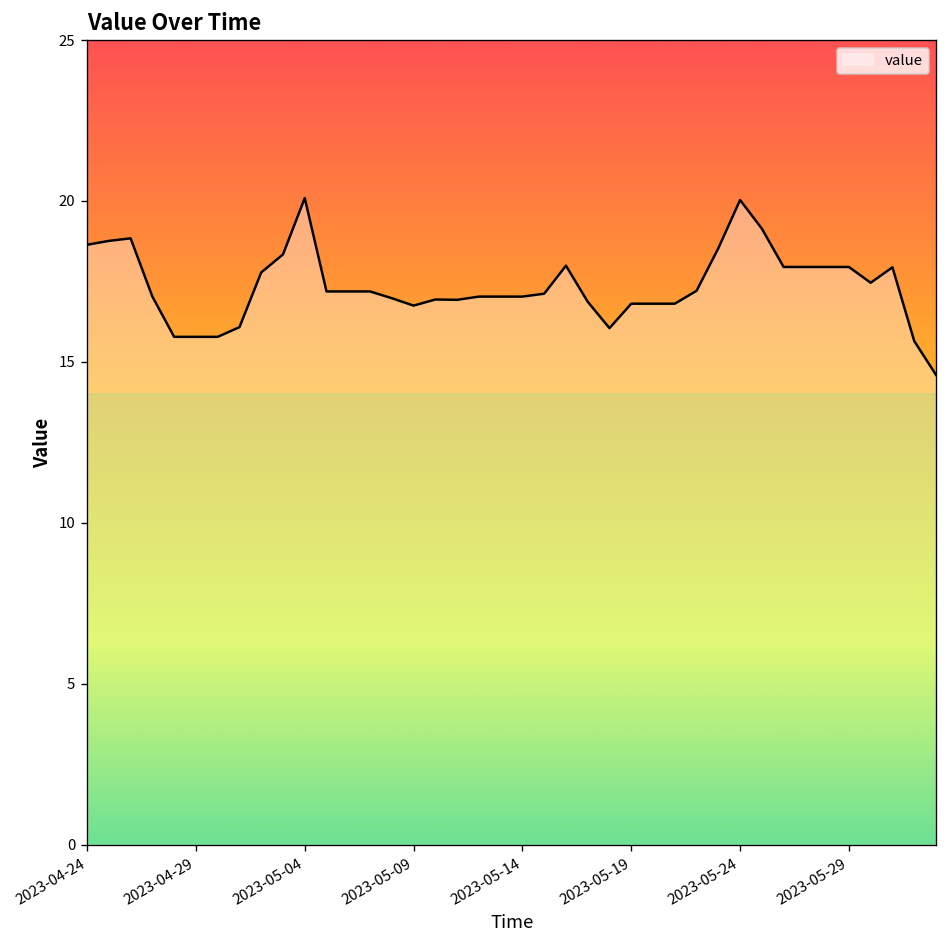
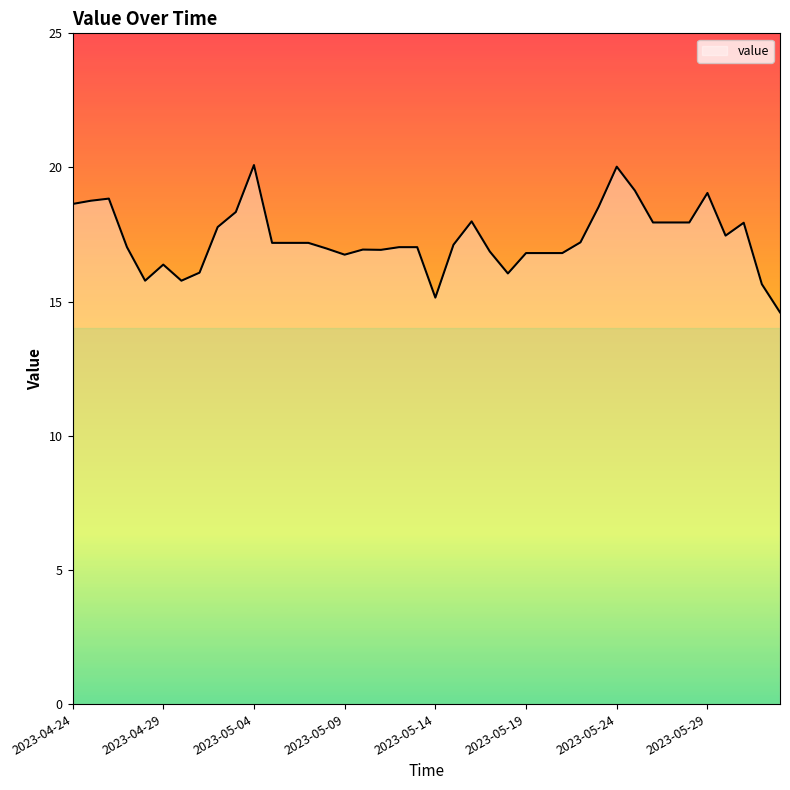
  {
    "2023-04-24": 18.6,
-   "2023-04-29": 15.8,
+   "2023-04-29": 16.4,
    "2023-05-04": 20.1,
    "2023-05-09": 16.8,
-   "2023-05-14": 17.0,
+   "2023-05-14": 15.2,
    "2023-05-19": 16.8,
    "2023-05-24": 20.0,
-   "2023-05-29": 18.0
+   "2023-05-29": 19.1
  }
